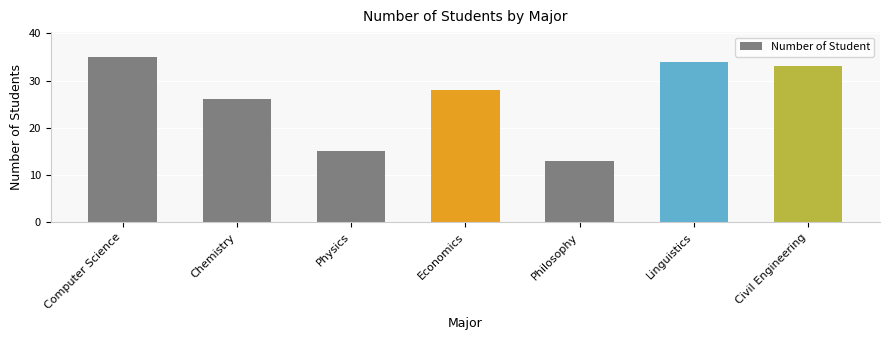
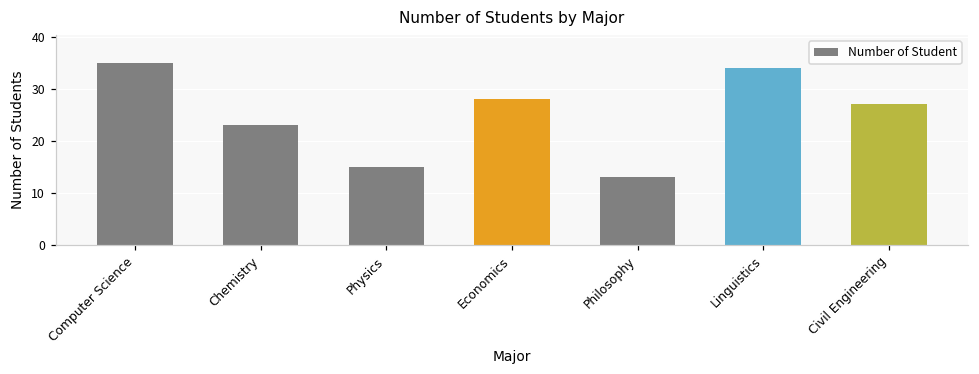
  {
    "Computer Science": 35,
-   "Chemistry": 26,
+   "Chemistry": 23,
    "Physics": 15,
    "Economics": 28,
    "Philosophy": 13,
    "Linguistics": 34,
-   "Civil Engineering": 33
+   "Civil Engineering": 27
  }
